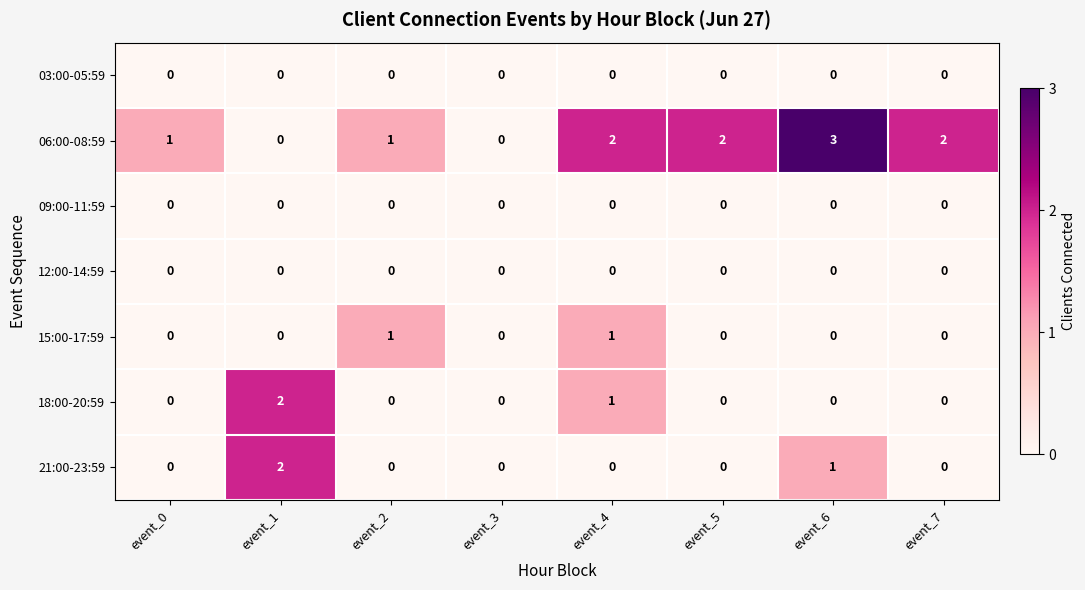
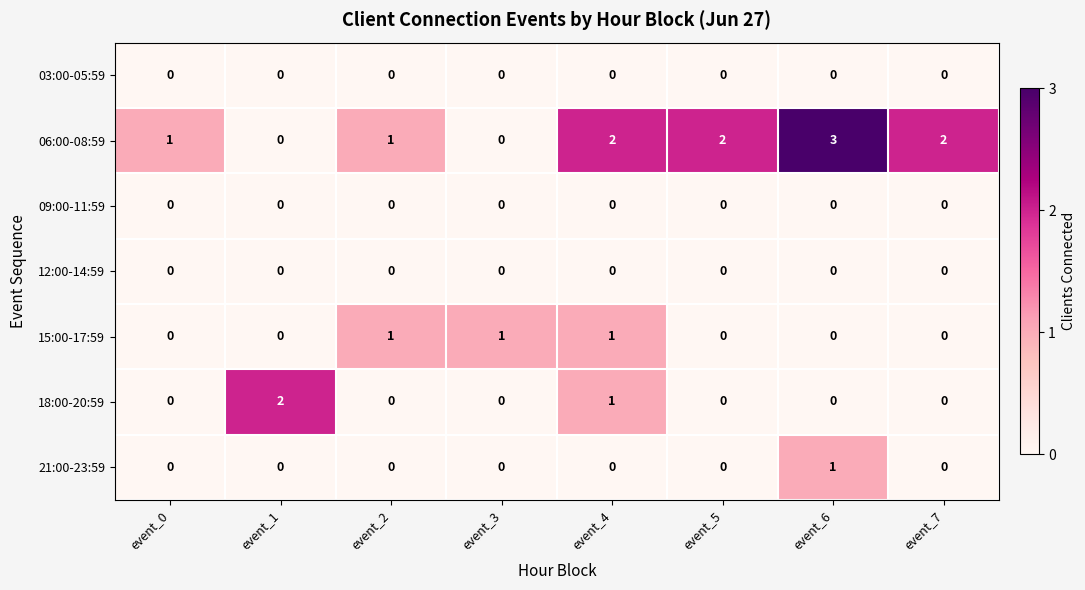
  {
    "03:00-05:59": {
      "event_0": 0,
      "event_1": 0,
      "event_2": 0,
      "event_3": 0,
      "event_4": 0,
      "event_5": 0,
      "event_6": 0,
      "event_7": 0
    },
    "06:00-08:59": {
      "event_0": 1,
      "event_1": 0,
      "event_2": 1,
      "event_3": 0,
      "event_4": 2,
      "event_5": 2,
      "event_6": 3,
      "event_7": 2
    },
    "09:00-11:59": {
      "event_0": 0,
      "event_1": 0,
      "event_2": 0,
      "event_3": 0,
      "event_4": 0,
      "event_5": 0,
      "event_6": 0,
      "event_7": 0
    },
    "12:00-14:59": {
      "event_0": 0,
      "event_1": 0,
      "event_2": 0,
      "event_3": 0,
      "event_4": 0,
      "event_5": 0,
      "event_6": 0,
      "event_7": 0
    },
    "15:00-17:59": {
      "event_0": 0,
      "event_1": 0,
      "event_2": 1,
-     "event_3": 0,
+     "event_3": 1,
      "event_4": 1,
      "event_5": 0,
      "event_6": 0,
      "event_7": 0
    },
    "18:00-20:59": {
      "event_0": 0,
      "event_1": 2,
      "event_2": 0,
      "event_3": 0,
      "event_4": 1,
      "event_5": 0,
      "event_6": 0,
      "event_7": 0
    },
    "21:00-23:59": {
      "event_0": 0,
-     "event_1": 2,
+     "event_1": 0,
      "event_2": 0,
      "event_3": 0,
      "event_4": 0,
      "event_5": 0,
      "event_6": 1,
      "event_7": 0
    }
  }
